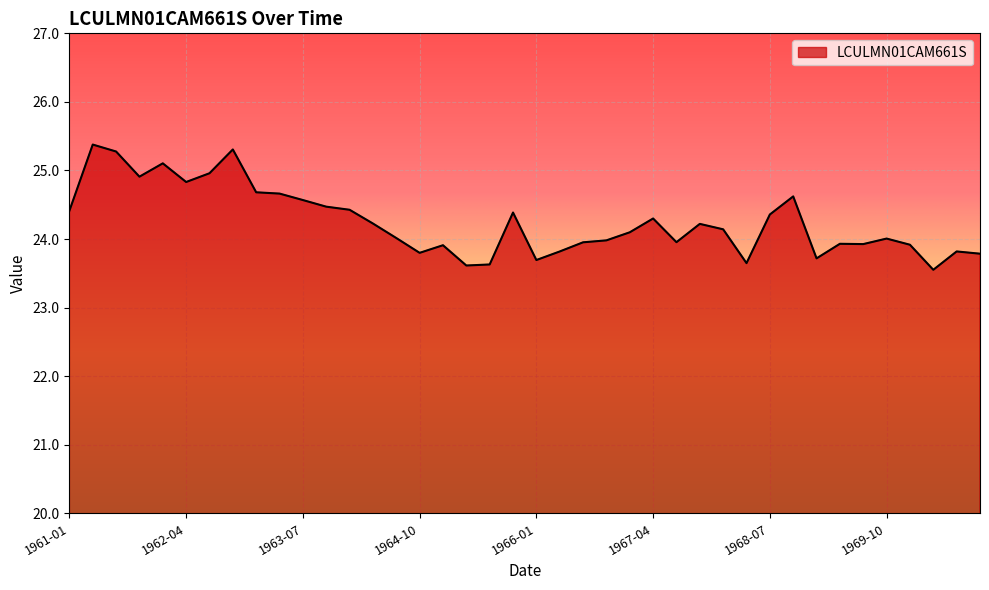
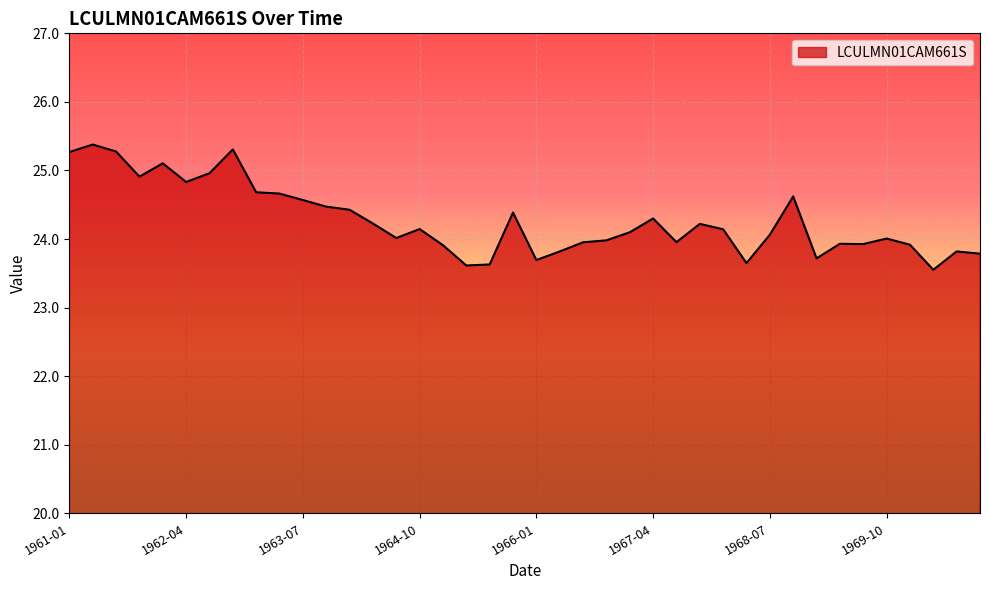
  {
-   "1961-01": 24.4,
+   "1961-01": 25.3,
    "1962-04": 24.8,
    "1963-07": 24.6,
-   "1964-10": 23.8,
+   "1964-10": 24.1,
    "1966-01": 23.7,
    "1967-04": 24.3,
-   "1968-07": 24.4,
+   "1968-07": 24.1,
    "1969-10": 24.0
  }
